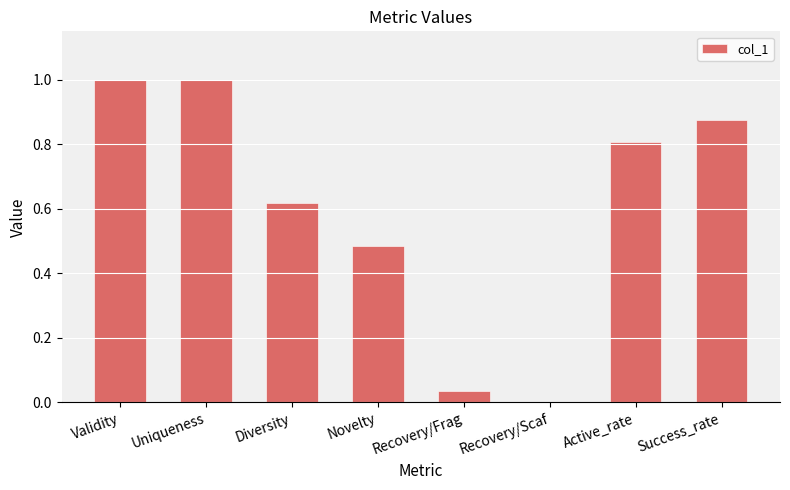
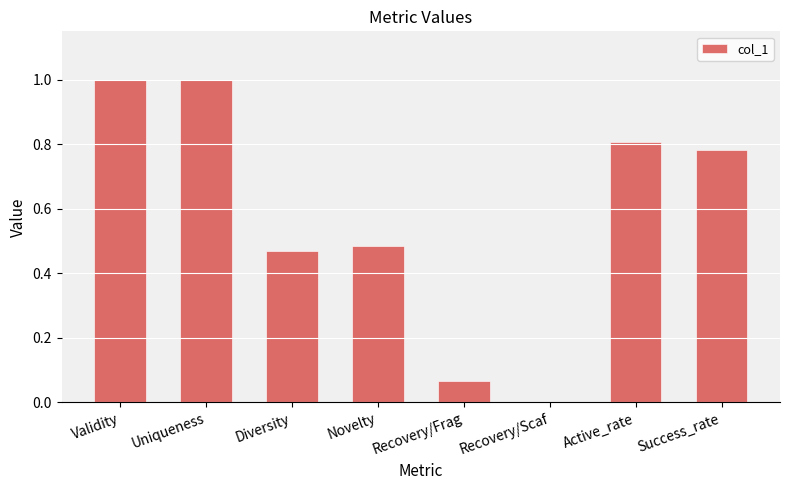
  {
    "Validity": 1.00,
    "Uniqueness": 1.00,
-   "Diversity": 0.62,
+   "Diversity": 0.47,
    "Novelty": 0.48,
-   "Recovery/Frag": 0.03,
+   "Recovery/Frag": 0.07,
    "Active_rate": 0.81,
-   "Success_rate": 0.88
+   "Success_rate": 0.78
  }
